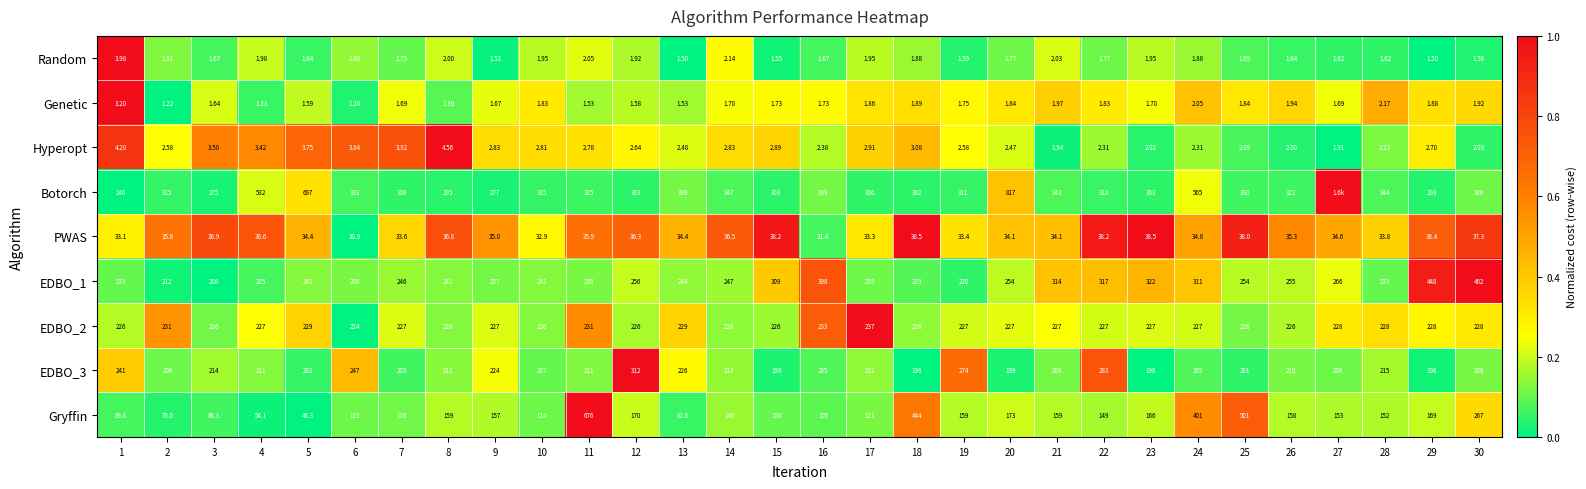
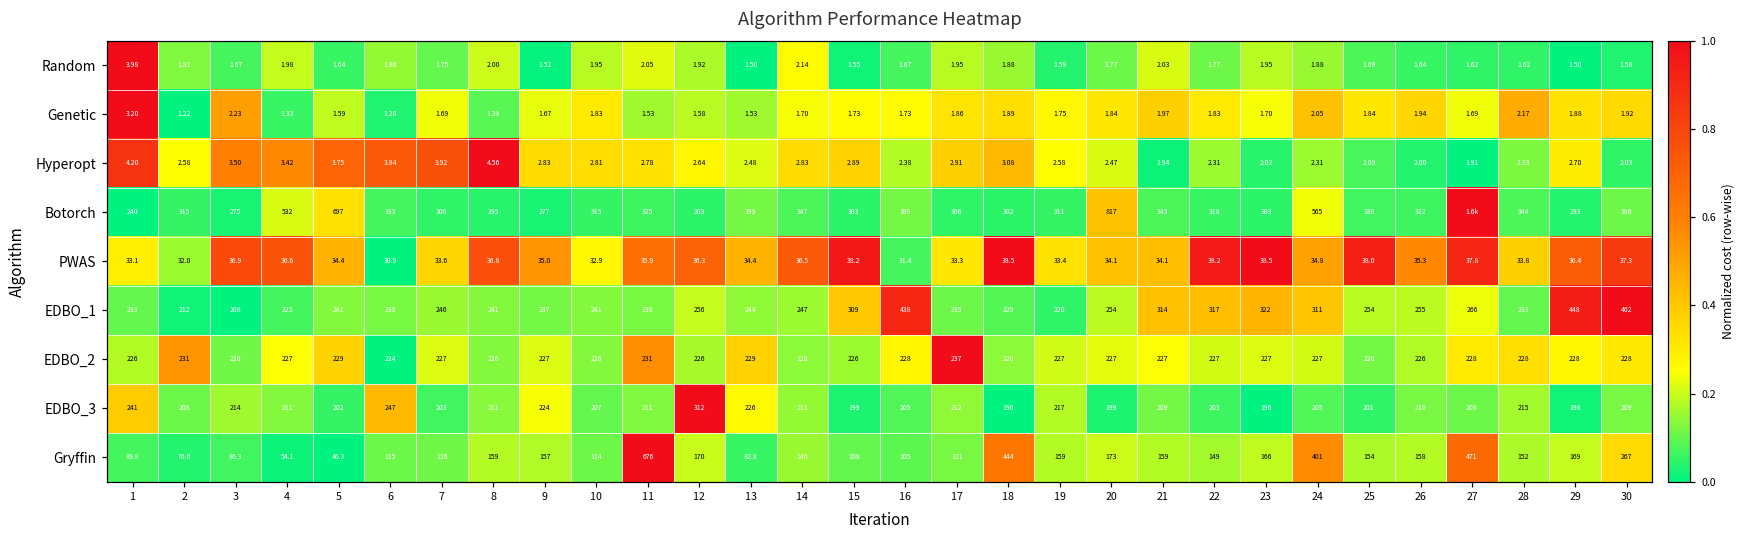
  {
    "Genetic": {
      "1": 3.20,
      "2": 1.22,
-     "3": 1.64,
+     "3": 2.23,
      "4": 1.33,
      "5": 1.59,
      "6": 1.28,
      "7": 1.69,
      "8": 1.39,
      "9": 1.67,
      "10": 1.83,
      "11": 1.53,
      "12": 1.58,
      "13": 1.53,
      "14": 1.70,
      "15": 1.73,
      "16": 1.73,
      "17": 1.86,
      "18": 1.89,
      "19": 1.75,
      "20": 1.84,
      "21": 1.97,
      "22": 1.83,
      "23": 1.70,
      "24": 2.05,
      "25": 1.84,
      "26": 1.94,
      "27": 1.69,
      "28": 2.17,
      "29": 1.88,
      "30": 1.92
    },
    "PWAS": {
      "1": 33.1,
-     "2": 35.8,
+     "2": 32.0,
      "3": 36.9,
      "4": 36.6,
      "5": 34.4,
      "6": 30.9,
      "7": 33.6,
      "8": 36.8,
      "9": 35.0,
      "10": 32.9,
      "11": 35.9,
      "12": 36.3,
      "13": 34.4,
      "14": 36.5,
      "15": 38.2,
      "16": 31.4,
      "17": 33.3,
      "18": 38.5,
      "19": 33.4,
      "20": 34.1,
      "21": 34.1,
      "22": 38.2,
      "23": 38.5,
      "24": 34.8,
      "25": 38.0,
      "26": 35.3,
-     "27": 34.6,
+     "27": 37.8,
      "28": 33.8,
      "29": 36.4,
      "30": 37.3
    },
    "EDBO_1": {
      "1": 233,
      "2": 212,
      "3": 208,
      "4": 225,
      "5": 241,
      "6": 238,
      "7": 246,
      "8": 241,
      "9": 237,
      "10": 241,
      "11": 238,
      "12": 256,
      "13": 244,
      "14": 247,
      "15": 309,
-     "16": 398,
+     "16": 438,
      "17": 235,
      "18": 229,
      "19": 220,
      "20": 254,
      "21": 314,
      "22": 317,
      "23": 322,
      "24": 311,
      "25": 254,
      "26": 255,
      "27": 266,
      "28": 233,
      "29": 448,
      "30": 462
    },
    "EDBO_2": {
      "1": 226,
      "2": 231,
      "3": 226,
      "4": 227,
      "5": 229,
      "6": 224,
      "7": 227,
      "8": 226,
      "9": 227,
      "10": 226,
      "11": 231,
      "12": 226,
      "13": 229,
      "14": 226,
      "15": 226,
-     "16": 233,
+     "16": 228,
      "17": 237,
      "18": 226,
      "19": 227,
      "20": 227,
      "21": 227,
      "22": 227,
      "23": 227,
      "24": 227,
      "25": 226,
      "26": 226,
      "27": 228,
      "28": 228,
      "29": 228,
      "30": 228
    },
    "EDBO_3": {
      "1": 241,
      "2": 208,
      "3": 214,
      "4": 211,
      "5": 202,
      "6": 247,
      "7": 203,
      "8": 211,
      "9": 224,
      "10": 207,
      "11": 211,
      "12": 312,
      "13": 226,
      "14": 213,
      "15": 199,
      "16": 205,
      "17": 212,
      "18": 196,
-     "19": 274,
+     "19": 217,
      "20": 199,
      "21": 209,
-     "22": 283,
+     "22": 203,
      "23": 196,
      "24": 205,
      "25": 201,
      "26": 210,
      "27": 208,
      "28": 215,
      "29": 198,
      "30": 209
    },
    "Gryffin": {
      "1": 89.8,
      "2": 70.0,
      "3": 86.3,
      "4": 54.1,
      "5": 46.3,
      "6": 115,
      "7": 116,
      "8": 159,
      "9": 157,
      "10": 114,
      "11": 676,
      "12": 170,
      "13": 82.8,
      "14": 140,
      "15": 108,
      "16": 105,
      "17": 121,
      "18": 444,
      "19": 159,
      "20": 173,
      "21": 159,
      "22": 149,
      "23": 166,
      "24": 401,
-     "25": 501,
+     "25": 154,
      "26": 158,
-     "27": 153,
+     "27": 471,
      "28": 152,
      "29": 169,
      "30": 267
    }
  }
